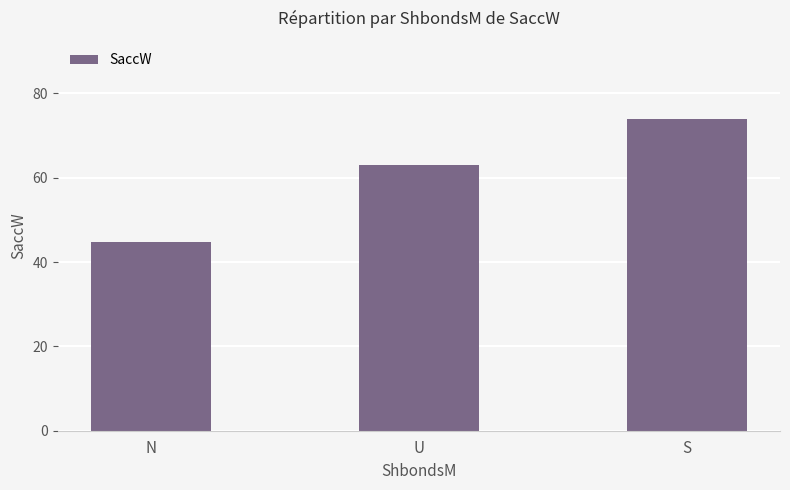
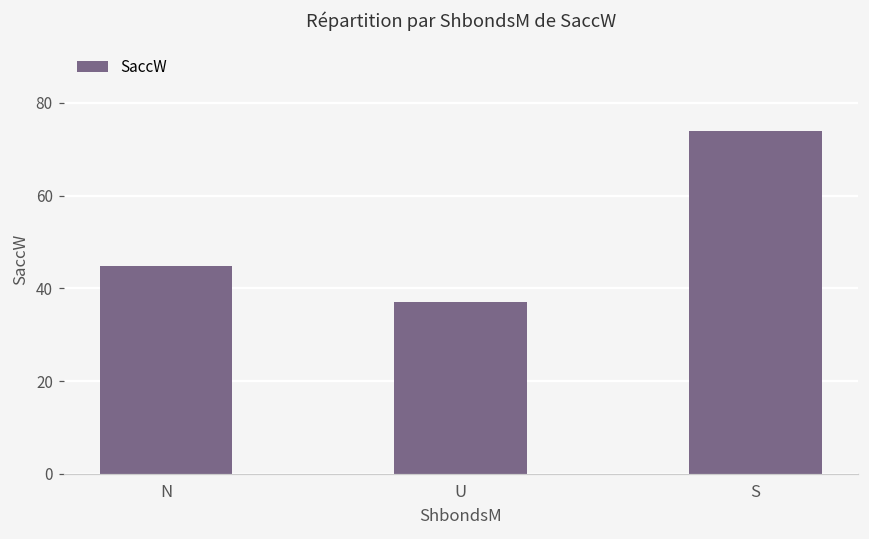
  {
    "N": 45,
-   "U": 63,
+   "U": 37,
    "S": 74
  }
